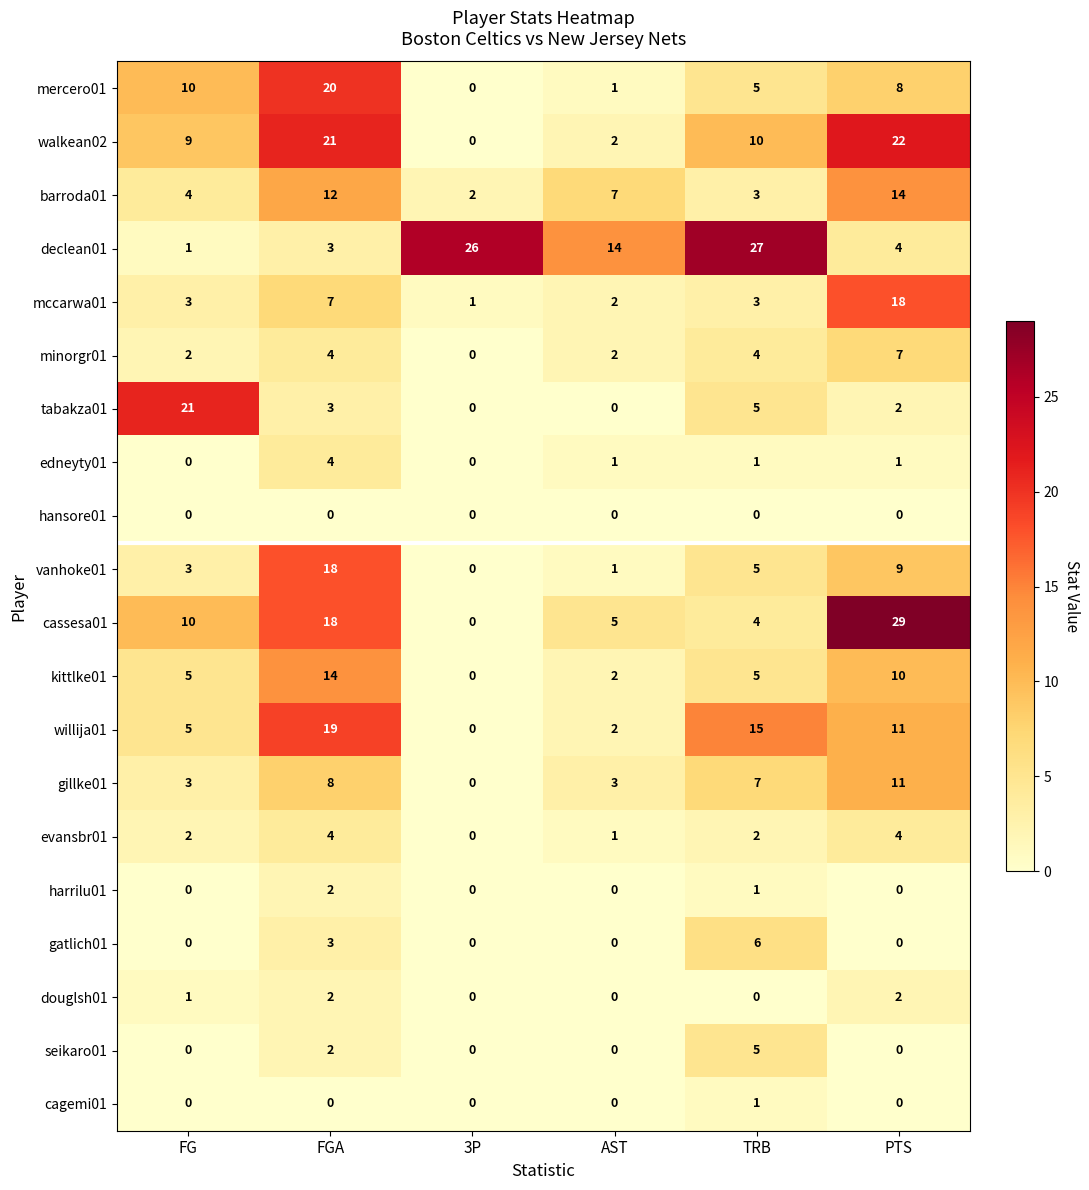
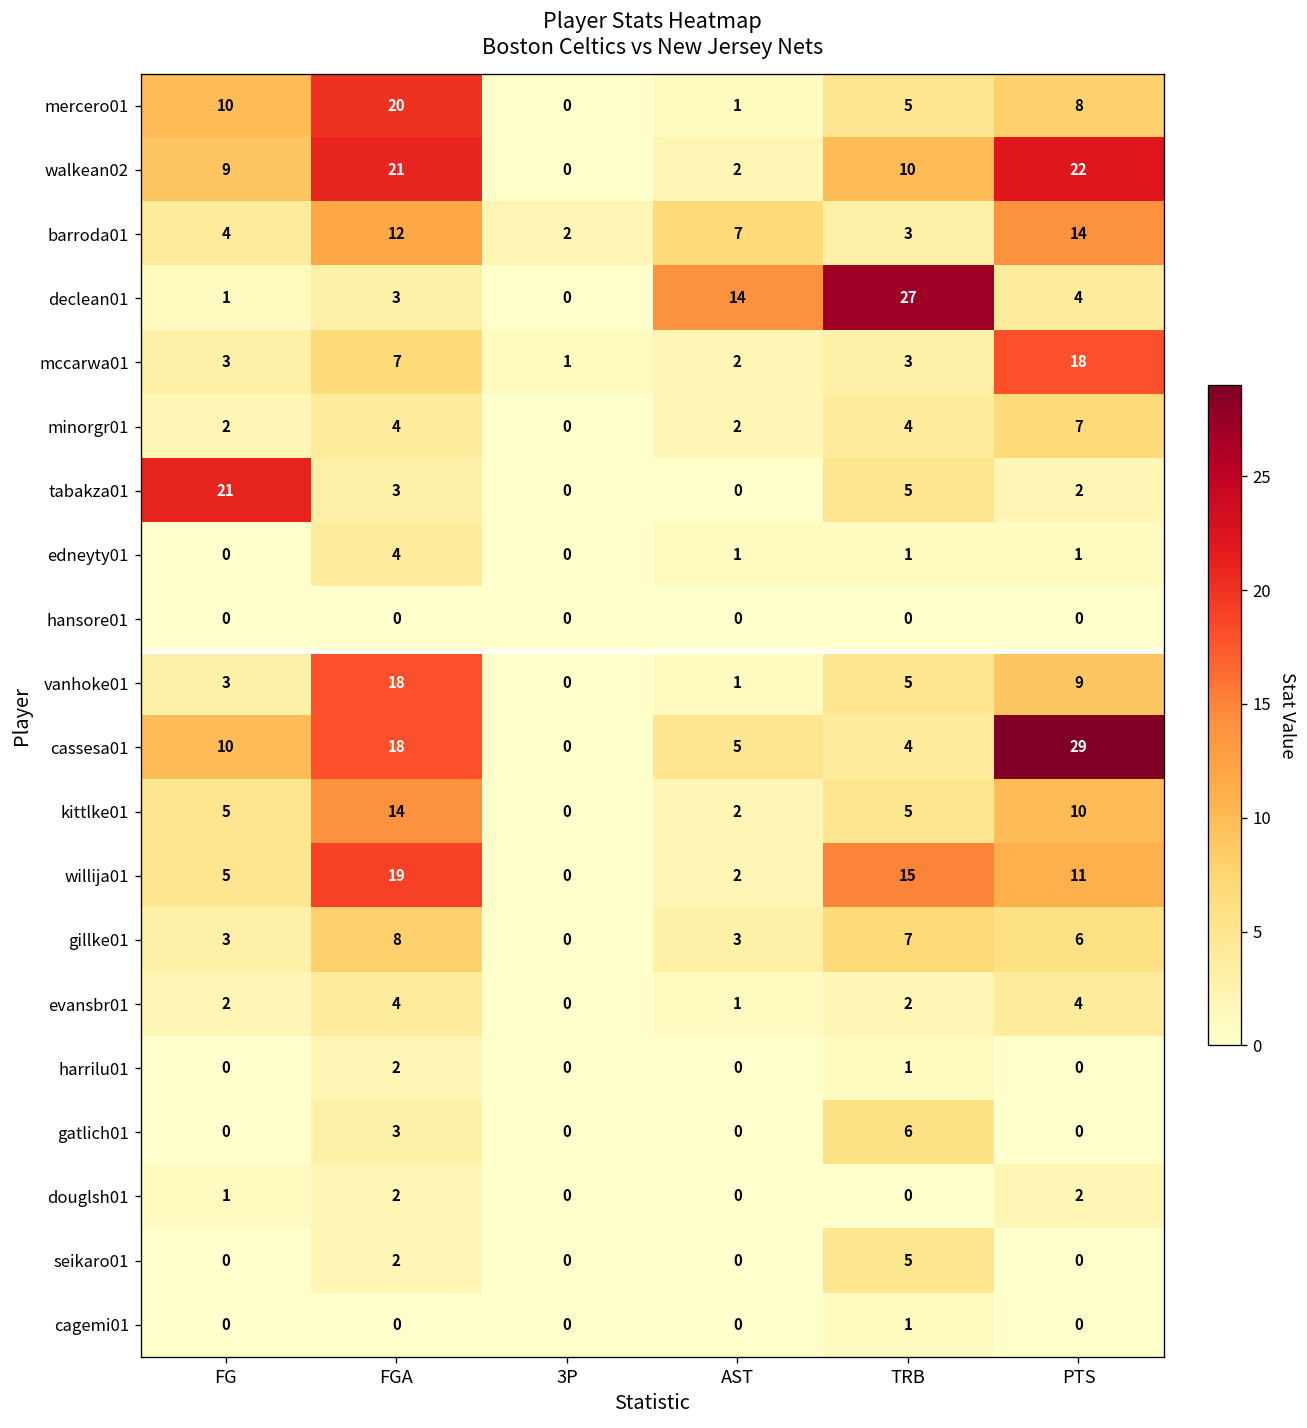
  {
    "mercero01": {
      "FG": 10,
      "FGA": 20,
      "3P": 0,
      "AST": 1,
      "TRB": 5,
      "PTS": 8
    },
    "walkean02": {
      "FG": 9,
      "FGA": 21,
      "3P": 0,
      "AST": 2,
      "TRB": 10,
      "PTS": 22
    },
    "barroda01": {
      "FG": 4,
      "FGA": 12,
      "3P": 2,
      "AST": 7,
      "TRB": 3,
      "PTS": 14
    },
    "declean01": {
      "FG": 1,
      "FGA": 3,
-     "3P": 26,
+     "3P": 0,
      "AST": 14,
      "TRB": 27,
      "PTS": 4
    },
    "mccarwa01": {
      "FG": 3,
      "FGA": 7,
      "3P": 1,
      "AST": 2,
      "TRB": 3,
      "PTS": 18
    },
    "minorgr01": {
      "FG": 2,
      "FGA": 4,
      "3P": 0,
      "AST": 2,
      "TRB": 4,
      "PTS": 7
    },
    "tabakza01": {
      "FG": 21,
      "FGA": 3,
      "3P": 0,
      "AST": 0,
      "TRB": 5,
      "PTS": 2
    },
    "edneyty01": {
      "FG": 0,
      "FGA": 4,
      "3P": 0,
      "AST": 1,
      "TRB": 1,
      "PTS": 1
    },
    "hansore01": {
      "FG": 0,
      "FGA": 0,
      "3P": 0,
      "AST": 0,
      "TRB": 0,
      "PTS": 0
    },
    "vanhoke01": {
      "FG": 3,
      "FGA": 18,
      "3P": 0,
      "AST": 1,
      "TRB": 5,
      "PTS": 9
    },
    "cassesa01": {
      "FG": 10,
      "FGA": 18,
      "3P": 0,
      "AST": 5,
      "TRB": 4,
      "PTS": 29
    },
    "kittlke01": {
      "FG": 5,
      "FGA": 14,
      "3P": 0,
      "AST": 2,
      "TRB": 5,
      "PTS": 10
    },
    "willija01": {
      "FG": 5,
      "FGA": 19,
      "3P": 0,
      "AST": 2,
      "TRB": 15,
      "PTS": 11
    },
    "gillke01": {
      "FG": 3,
      "FGA": 8,
      "3P": 0,
      "AST": 3,
      "TRB": 7,
-     "PTS": 11
+     "PTS": 6
    },
    "evansbr01": {
      "FG": 2,
      "FGA": 4,
      "3P": 0,
      "AST": 1,
      "TRB": 2,
      "PTS": 4
    },
    "harrilu01": {
      "FG": 0,
      "FGA": 2,
      "3P": 0,
      "AST": 0,
      "TRB": 1,
      "PTS": 0
    },
    "gatlich01": {
      "FG": 0,
      "FGA": 3,
      "3P": 0,
      "AST": 0,
      "TRB": 6,
      "PTS": 0
    },
    "douglsh01": {
      "FG": 1,
      "FGA": 2,
      "3P": 0,
      "AST": 0,
      "TRB": 0,
      "PTS": 2
    },
    "seikaro01": {
      "FG": 0,
      "FGA": 2,
      "3P": 0,
      "AST": 0,
      "TRB": 5,
      "PTS": 0
    },
    "cagemi01": {
      "FG": 0,
      "FGA": 0,
      "3P": 0,
      "AST": 0,
      "TRB": 1,
      "PTS": 0
    }
  }
